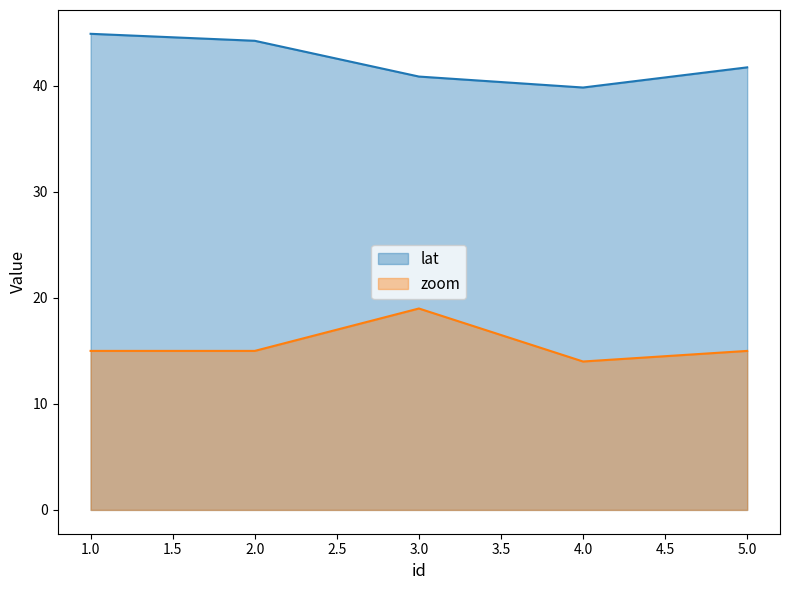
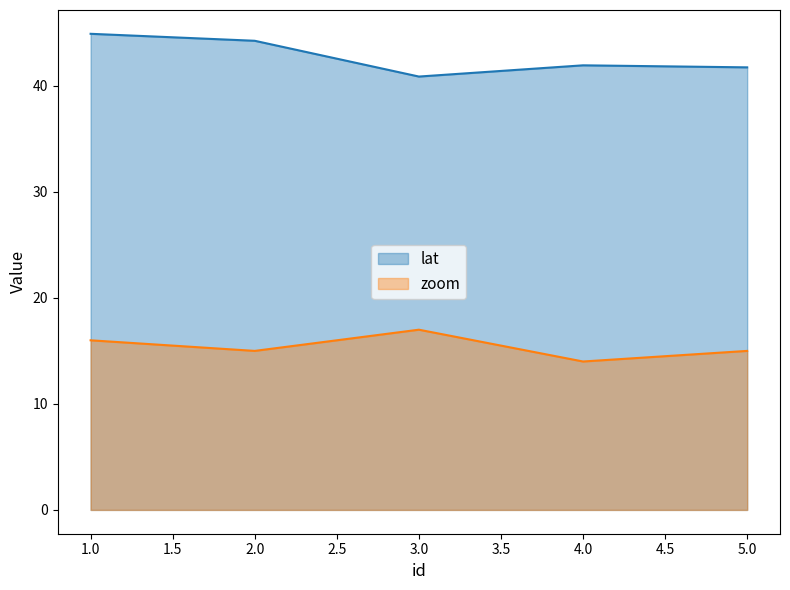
  {
    "lat": {
      "1.0": 44.9,
      "2.0": 44.3,
      "3.0": 40.9,
-     "4.0": 39.8,
+     "4.0": 41.9,
      "5.0": 41.7
    },
    "zoom": {
-     "1.0": 15,
+     "1.0": 16,
      "2.0": 15,
-     "3.0": 19,
+     "3.0": 17,
      "4.0": 14,
      "5.0": 15
    }
  }
